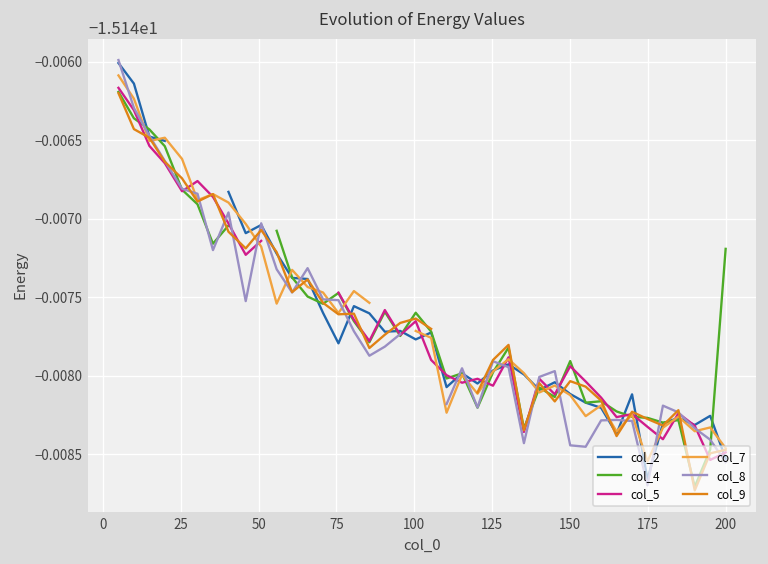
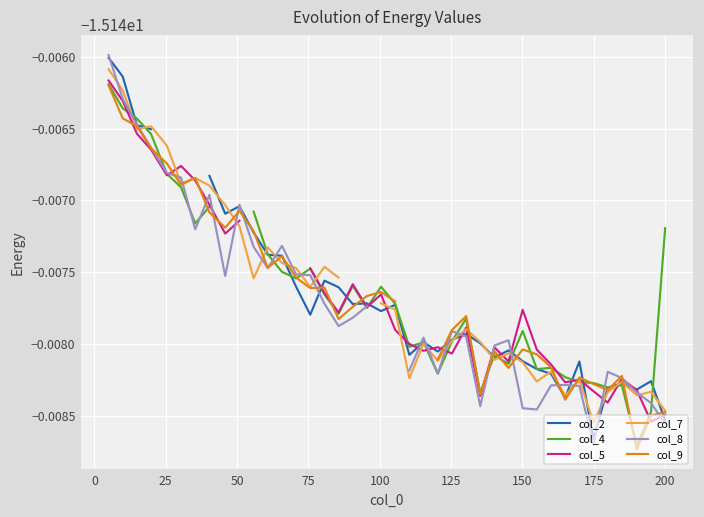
  {
    "col_4": {
      "150": -15.14791,
      "200": -15.14719
    },
    "col_5": {
-     "150": -15.14794,
+     "150": -15.14776,
      "175": -15.14833
    },
    "col_8": {
      "150": -15.14844
    }
  }
